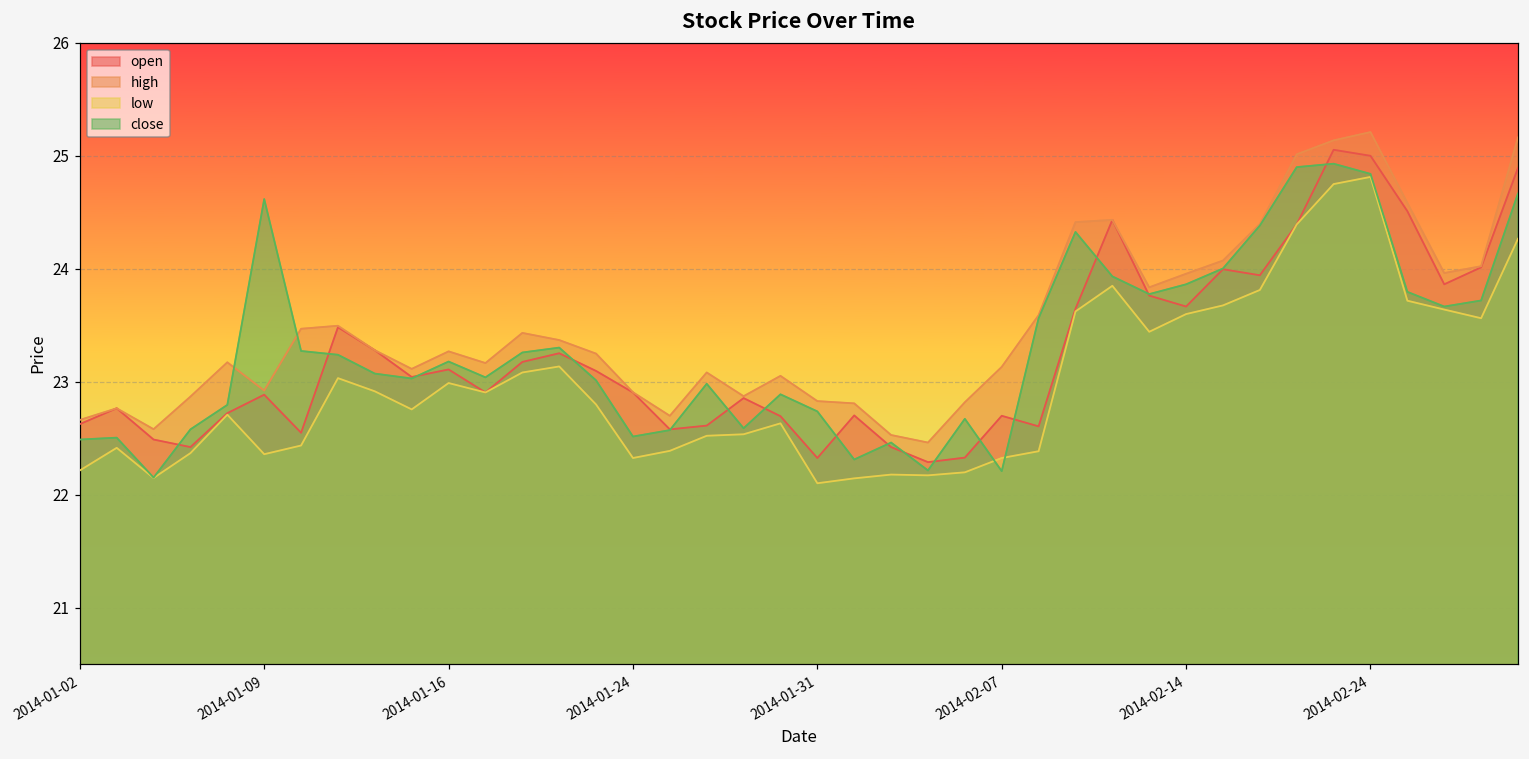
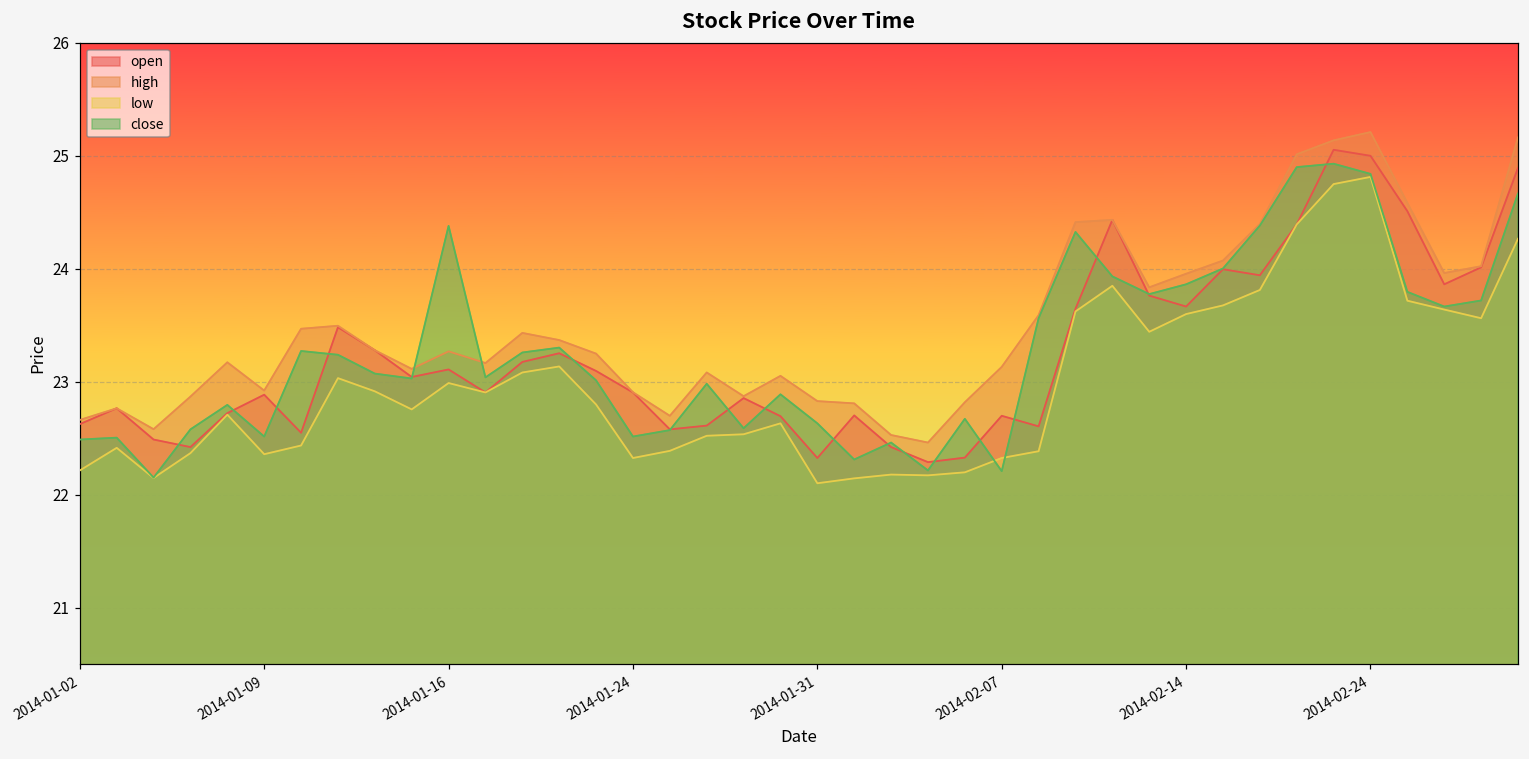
  {
    "close": {
      "2014-01-02": 22.49,
-     "2014-01-09": 24.62,
-     "2014-01-16": 23.18,
+     "2014-01-09": 22.52,
+     "2014-01-16": 24.38,
      "2014-01-24": 22.52,
-     "2014-01-31": 22.74,
+     "2014-01-31": 22.63,
      "2014-02-07": 22.21,
      "2014-02-14": 23.86,
      "2014-02-24": 24.84
    }
  }
